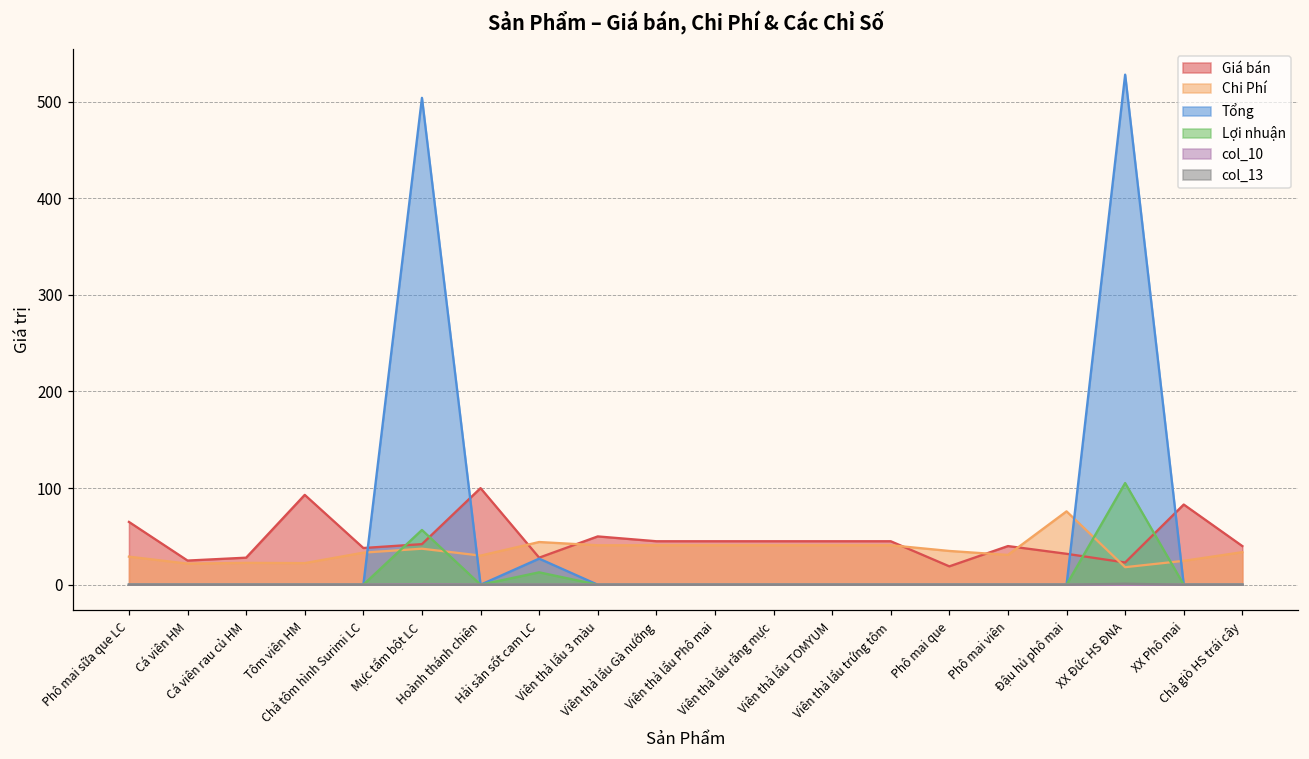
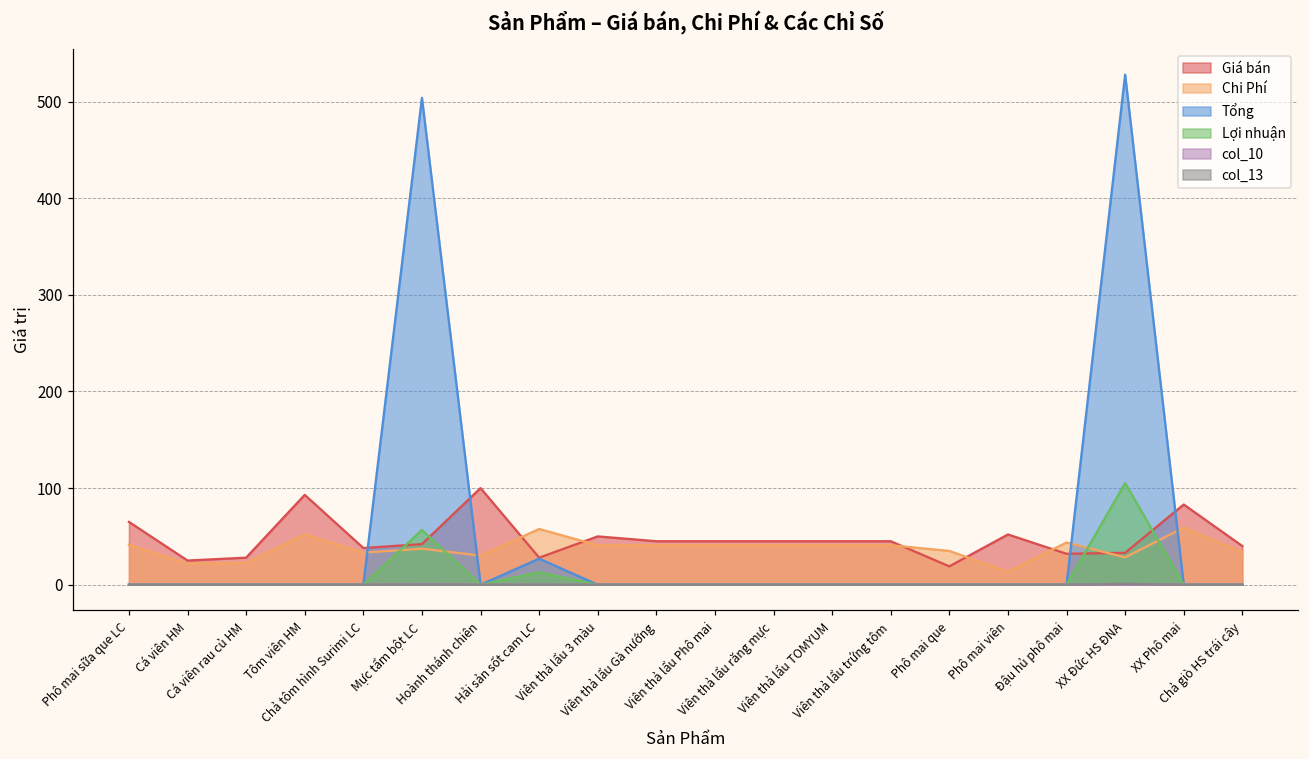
  {
    "Giá bán": {
      "Phô mai sữa que LC": 70,
      "Cá viên HM": 30,
      "Cá viên rau củ HM": 30,
      "Tôm viên HM": 90,
      "Chả tôm hình Surimi LC": 40,
      "Mực tẩm bột LC": 40,
      "Hoành thánh chiên": 100,
      "Viên thả lẩu 3 màu": 50,
      "Viên thả lẩu Gà nướng": 50,
      "Viên thả lẩu Phô mai": 50,
      "Viên thả lẩu răng mực": 50,
      "Viên thả lẩu TOMYUM": 50,
      "Viên thả lẩu trứng tôm": 50,
      "Phô mai que": 20,
-     "Phô mai viên": 40,
+     "Phô mai viên": 50,
      "Đậu hủ phô mai": 30,
-     "XX Đức HS ĐNA": 20,
+     "XX Đức HS ĐNA": 30,
      "XX Phô mai": 80,
      "Chả giò HS trái cây": 40
    },
    "Chi Phí": {
-     "Phô mai sữa que LC": 30,
+     "Phô mai sữa que LC": 40,
      "Cá viên HM": 20,
      "Cá viên rau củ HM": 20,
-     "Tôm viên HM": 20,
+     "Tôm viên HM": 50,
      "Chả tôm hình Surimi LC": 30,
      "Mực tẩm bột LC": 40,
      "Hoành thánh chiên": 30,
-     "Hải sản sốt cam LC": 40,
+     "Hải sản sốt cam LC": 60,
      "Viên thả lẩu 3 màu": 40,
      "Viên thả lẩu Gà nướng": 40,
      "Viên thả lẩu Phô mai": 40,
      "Viên thả lẩu răng mực": 40,
      "Viên thả lẩu TOMYUM": 40,
      "Viên thả lẩu trứng tôm": 40,
      "Phô mai que": 30,
-     "Phô mai viên": 30,
-     "Đậu hủ phô mai": 80,
-     "XX Đức HS ĐNA": 20,
-     "XX Phô mai": 20,
+     "Phô mai viên": 10,
+     "Đậu hủ phô mai": 40,
+     "XX Đức HS ĐNA": 30,
+     "XX Phô mai": 60,
      "Chả giò HS trái cây": 30
    },
    "Tổng": {
      "Mực tẩm bột LC": 500,
      "XX Đức HS ĐNA": 530
    },
    "Lợi nhuận": {
      "Mực tẩm bột LC": 60,
      "Hải sản sốt cam LC": 10,
      "XX Đức HS ĐNA": 110
    }
  }
